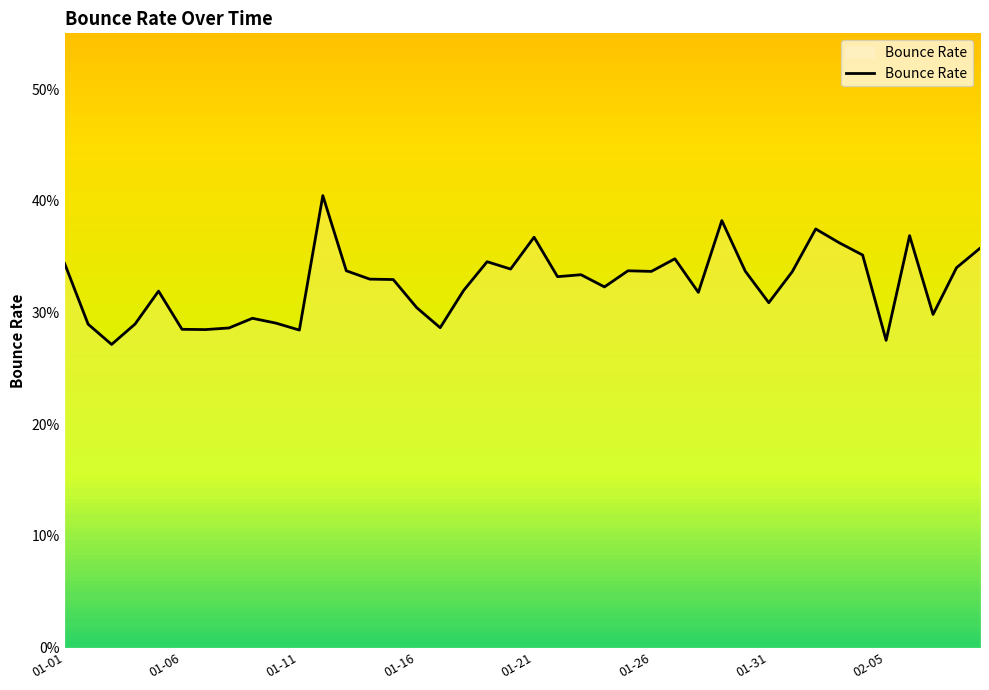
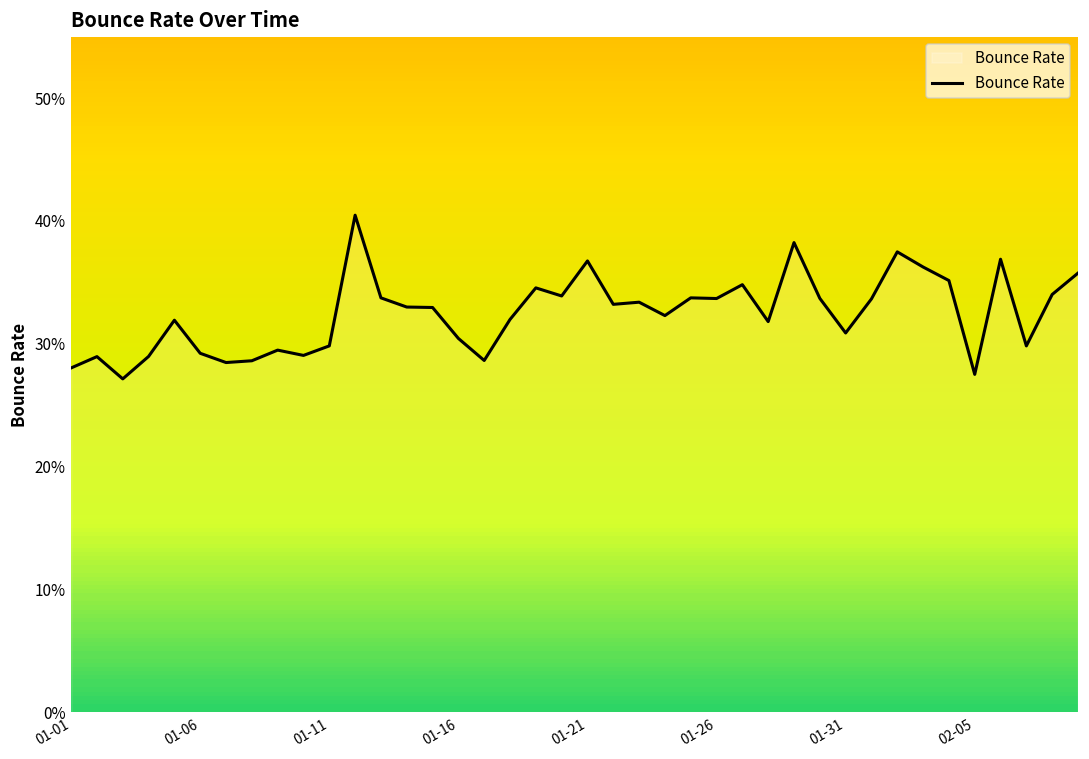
  {
-   "01-01": "34.4%",
-   "01-06": "28.5%",
-   "01-11": "28.4%",
+   "01-01": "28.0%",
+   "01-06": "29.2%",
+   "01-11": "29.8%",
    "01-16": "30.4%",
    "01-21": "36.7%",
    "01-26": "33.7%",
    "01-31": "30.9%",
    "02-05": "27.5%"
  }
